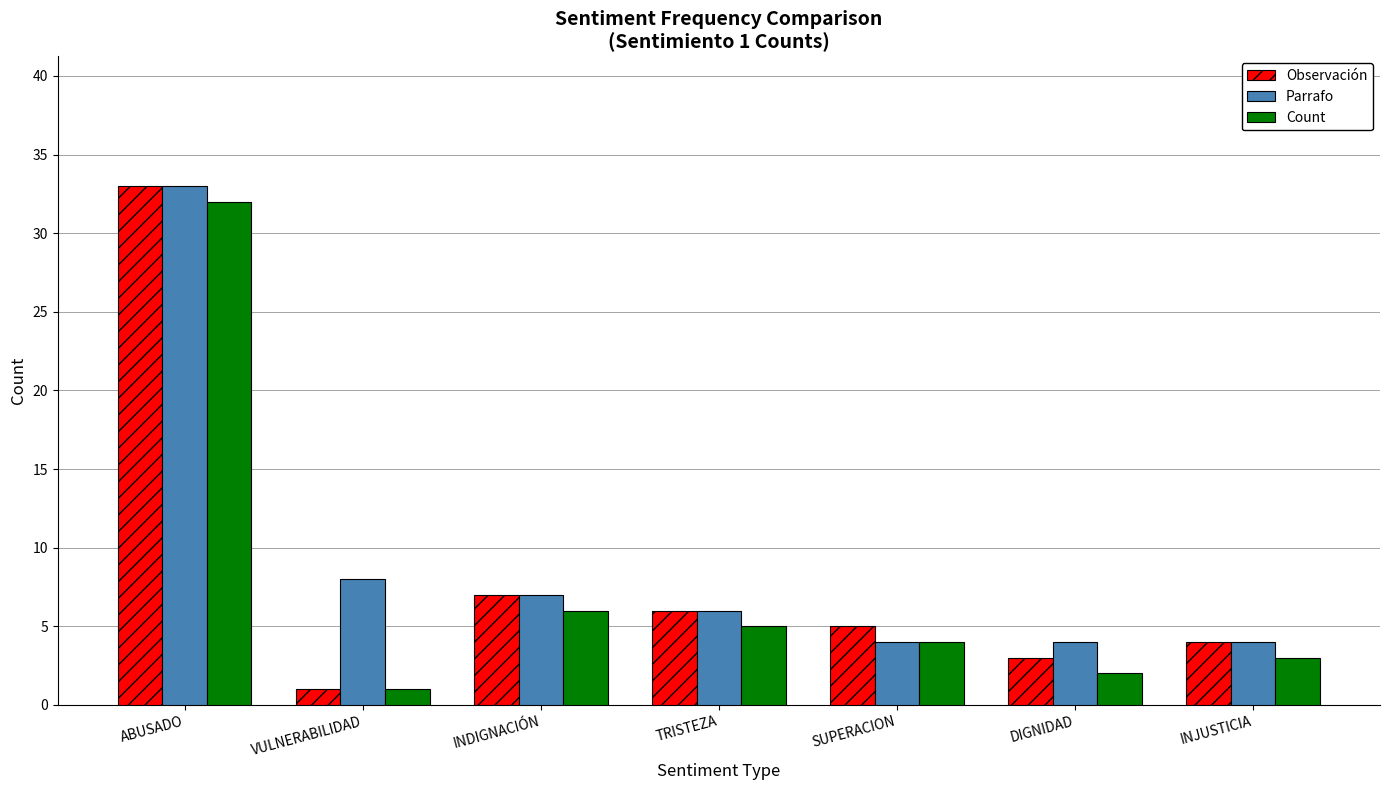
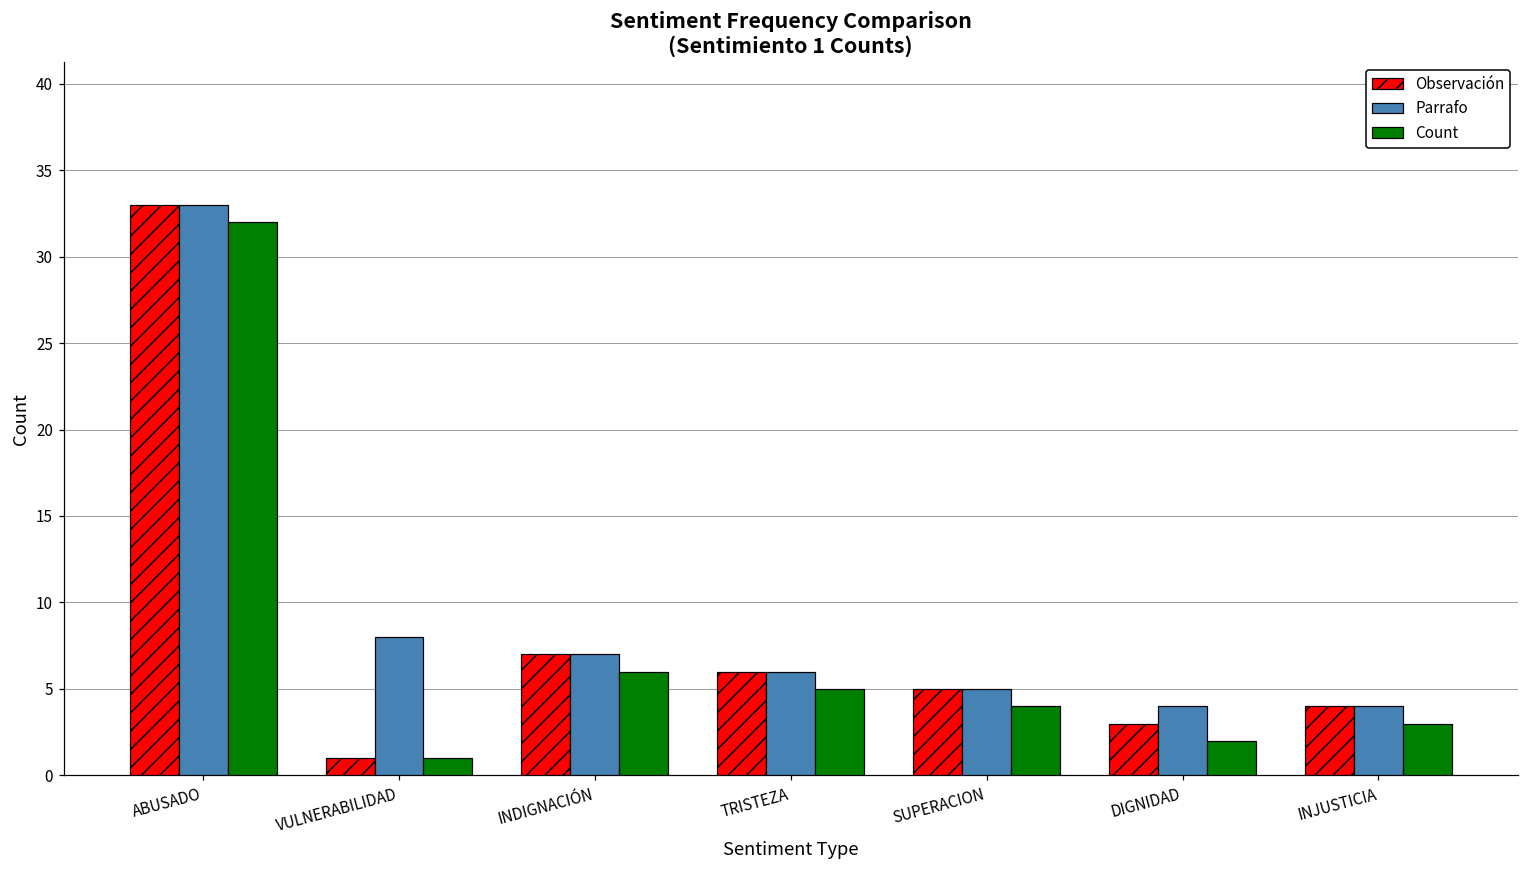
  {
    "Observación": {
      "ABUSADO": 33,
      "VULNERABILIDAD": 1,
      "INDIGNACIÓN": 7,
      "TRISTEZA": 6,
      "SUPERACION": 5,
      "DIGNIDAD": 3,
      "INJUSTICIA": 4
    },
    "Parrafo": {
      "ABUSADO": 33,
      "VULNERABILIDAD": 8,
      "INDIGNACIÓN": 7,
      "TRISTEZA": 6,
-     "SUPERACION": 4,
+     "SUPERACION": 5,
      "DIGNIDAD": 4,
      "INJUSTICIA": 4
    },
    "Count": {
      "ABUSADO": 32,
      "VULNERABILIDAD": 1,
      "INDIGNACIÓN": 6,
      "TRISTEZA": 5,
      "SUPERACION": 4,
      "DIGNIDAD": 2,
      "INJUSTICIA": 3
    }
  }
